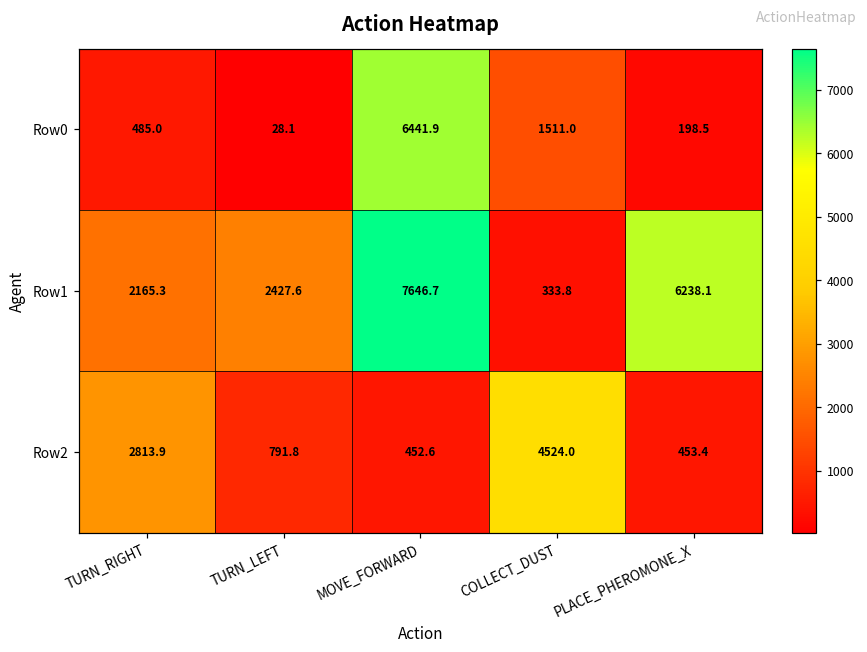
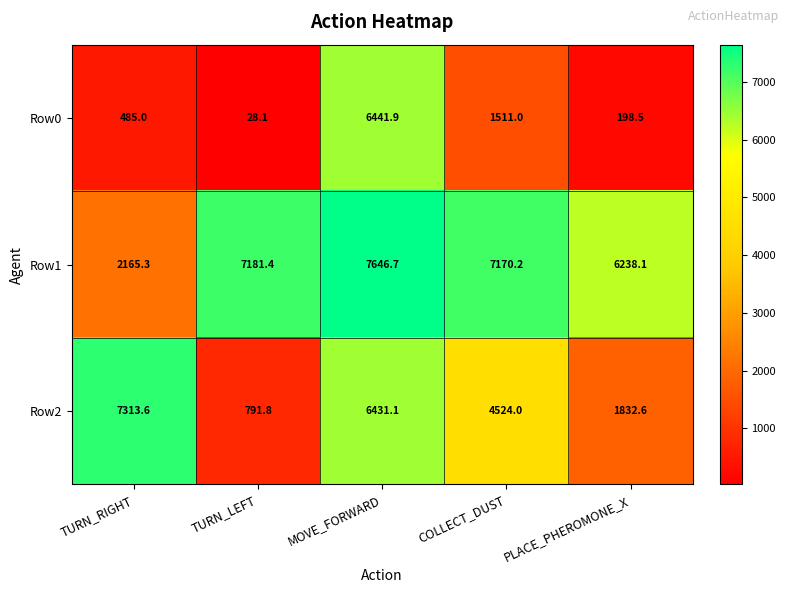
  {
    "Row0": {
      "TURN_RIGHT": 485.0,
      "TURN_LEFT": 28.1,
      "MOVE_FORWARD": 6441.9,
      "COLLECT_DUST": 1511.0,
      "PLACE_PHEROMONE_X": 198.5
    },
    "Row1": {
      "TURN_RIGHT": 2165.3,
-     "TURN_LEFT": 2427.6,
+     "TURN_LEFT": 7181.4,
      "MOVE_FORWARD": 7646.7,
-     "COLLECT_DUST": 333.8,
+     "COLLECT_DUST": 7170.2,
      "PLACE_PHEROMONE_X": 6238.1
    },
    "Row2": {
-     "TURN_RIGHT": 2813.9,
+     "TURN_RIGHT": 7313.6,
      "TURN_LEFT": 791.8,
-     "MOVE_FORWARD": 452.6,
+     "MOVE_FORWARD": 6431.1,
      "COLLECT_DUST": 4524.0,
-     "PLACE_PHEROMONE_X": 453.4
+     "PLACE_PHEROMONE_X": 1832.6
    }
  }
